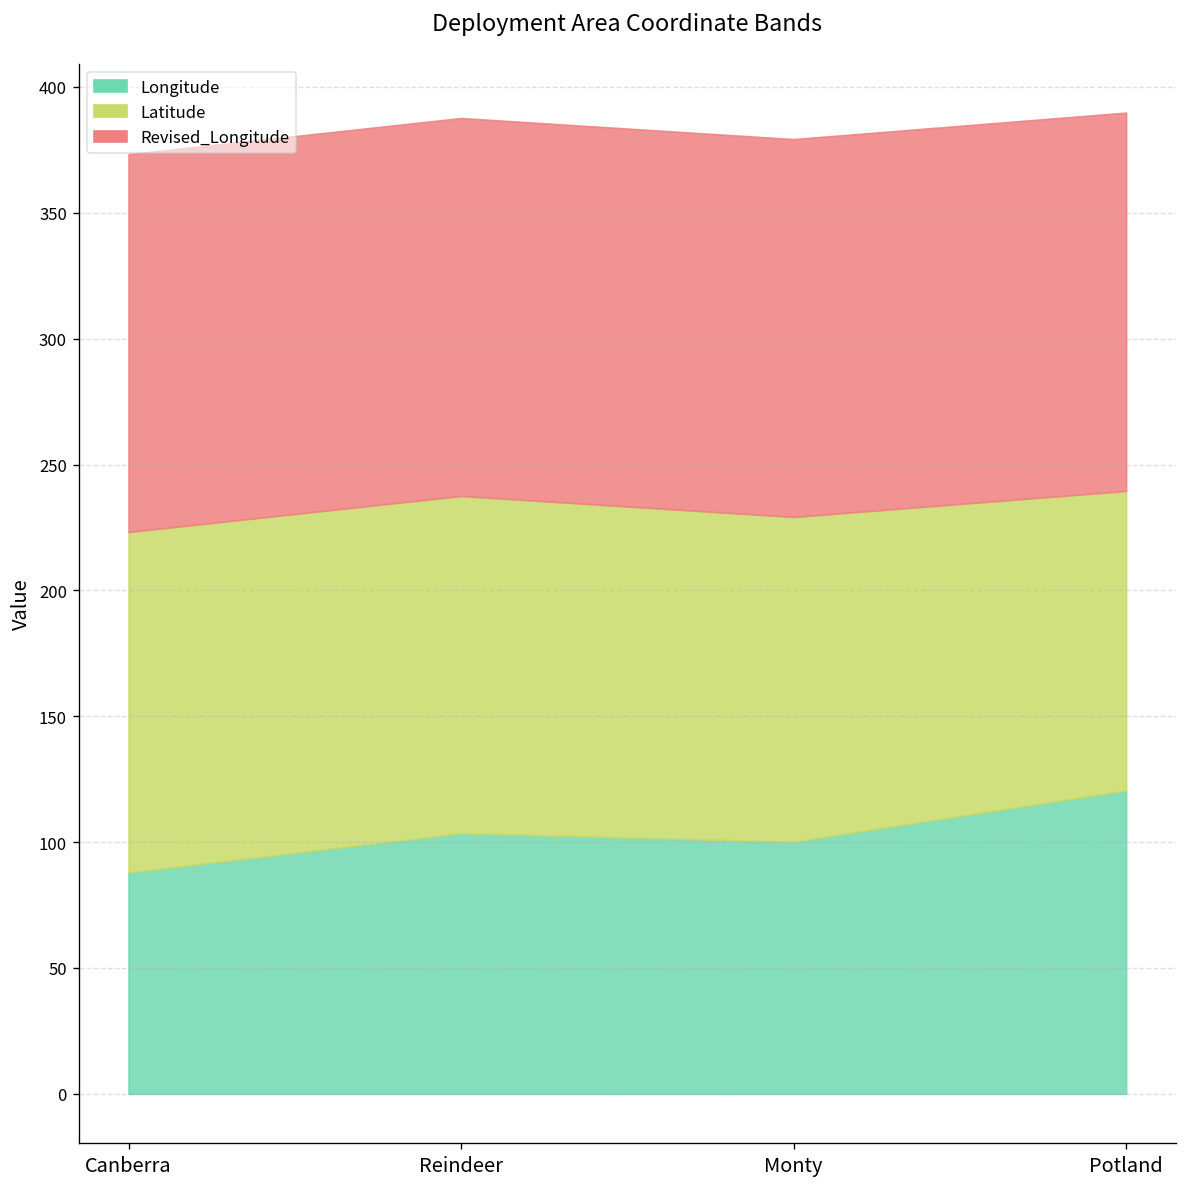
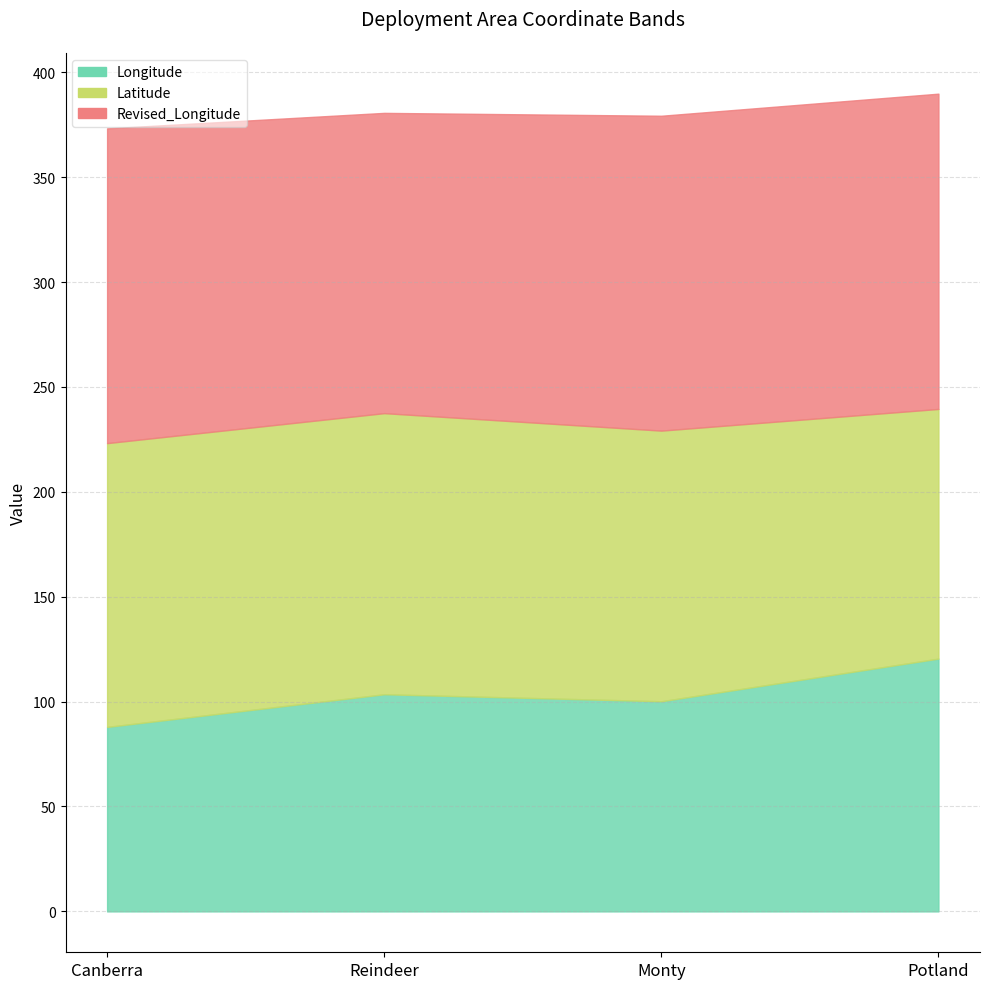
  {
    "Longitude": {
      "Canberra": 88,
      "Reindeer": 104,
      "Monty": 100,
      "Potland": 121
    },
    "Latitude": {
      "Canberra": 135,
      "Reindeer": 134,
      "Monty": 129,
      "Potland": 119
    },
    "Revised_Longitude": {
      "Canberra": 150,
-     "Reindeer": 150,
+     "Reindeer": 143,
      "Monty": 150,
      "Potland": 150
    }
  }
